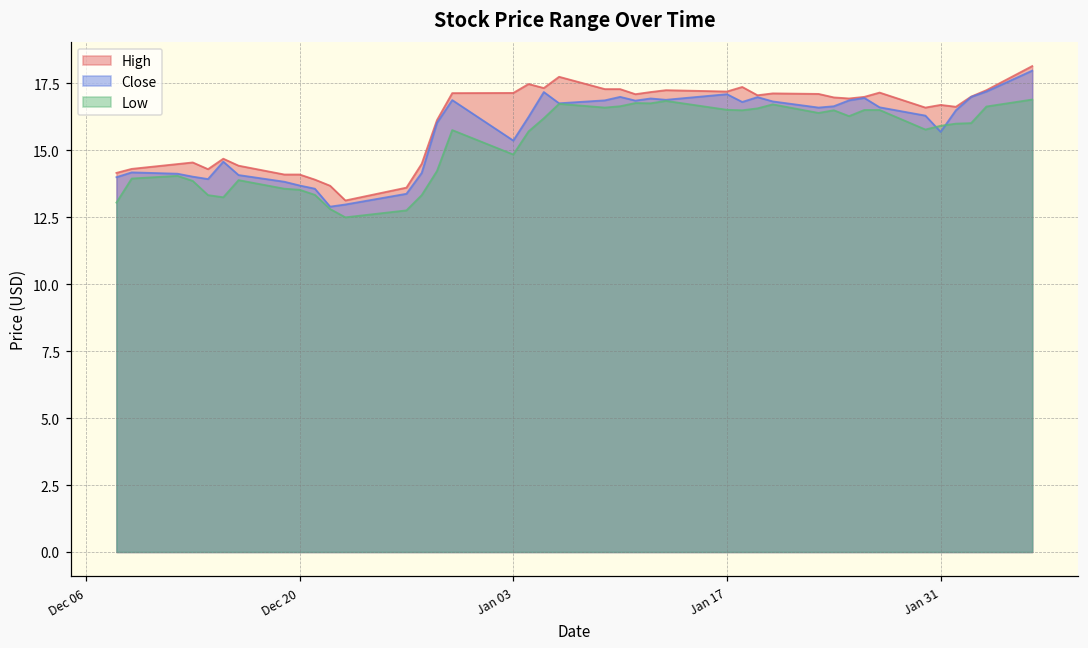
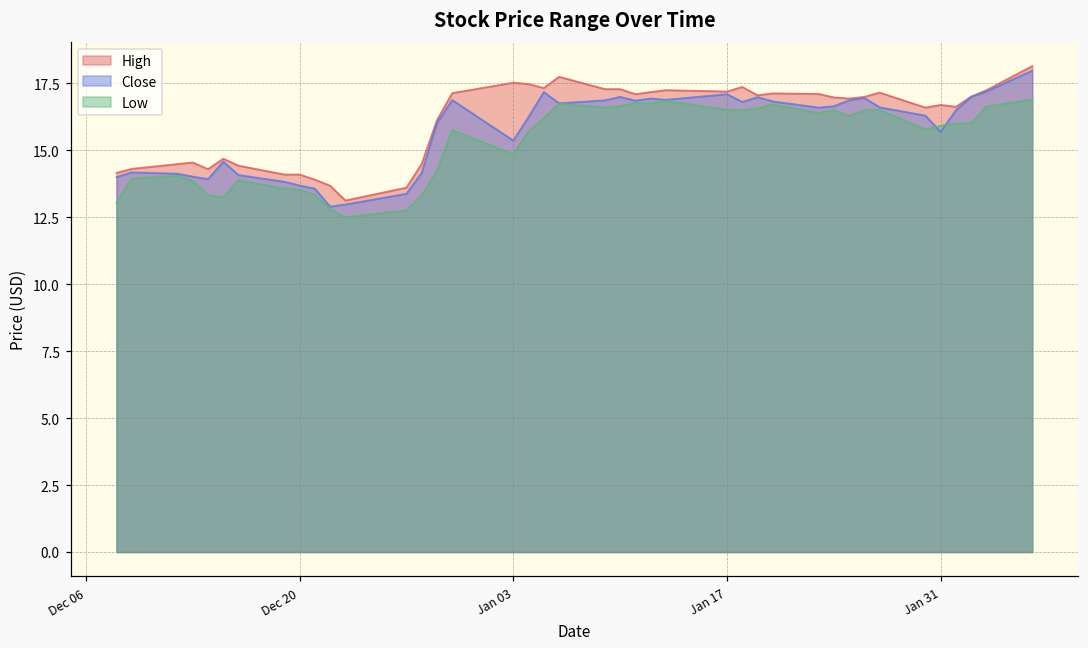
  {
    "High": {
      "Dec 20": 14.1,
-     "Jan 03": 17.1,
+     "Jan 03": 17.5,
      "Jan 31": 16.7
    },
    "Close": {
      "Dec 20": 13.7,
      "Jan 03": 15.4,
      "Jan 31": 15.7
    },
    "Low": {
      "Dec 20": 13.5,
      "Jan 03": 14.8,
      "Jan 17": 16.5,
      "Jan 31": 15.9
    }
  }
